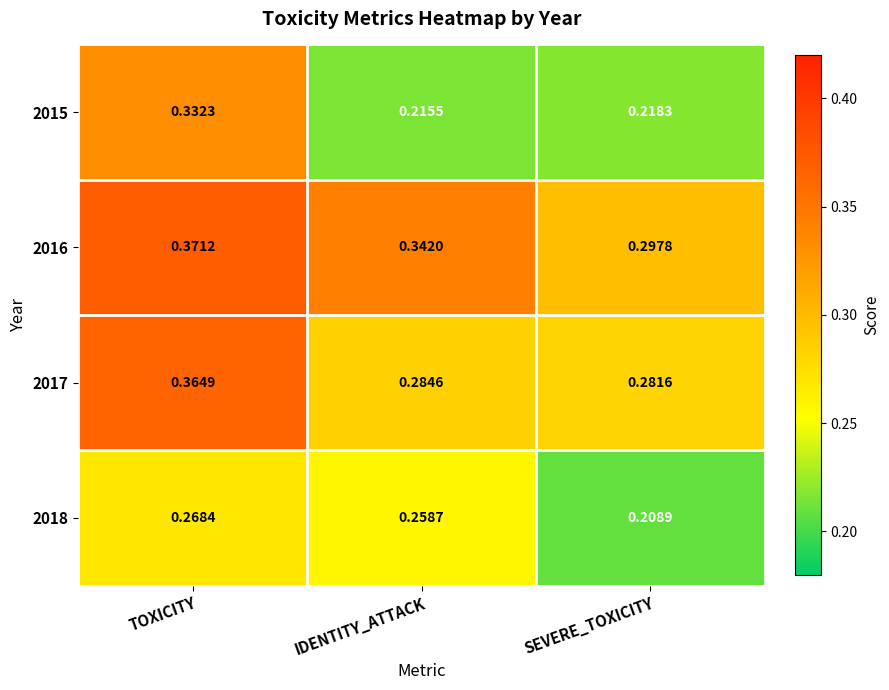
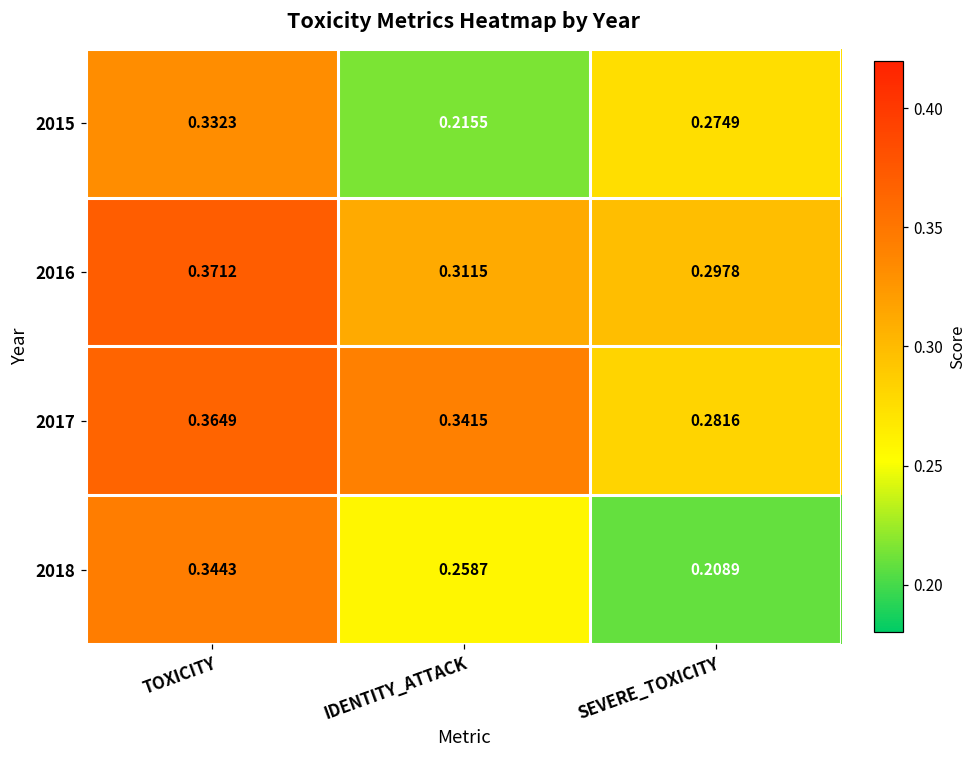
  {
    "2015": {
      "TOXICITY": 0.3323,
      "IDENTITY_ATTACK": 0.2155,
-     "SEVERE_TOXICITY": 0.2183
+     "SEVERE_TOXICITY": 0.2749
    },
    "2016": {
      "TOXICITY": 0.3712,
-     "IDENTITY_ATTACK": 0.3420,
+     "IDENTITY_ATTACK": 0.3115,
      "SEVERE_TOXICITY": 0.2978
    },
    "2017": {
      "TOXICITY": 0.3649,
-     "IDENTITY_ATTACK": 0.2846,
+     "IDENTITY_ATTACK": 0.3415,
      "SEVERE_TOXICITY": 0.2816
    },
    "2018": {
-     "TOXICITY": 0.2684,
+     "TOXICITY": 0.3443,
      "IDENTITY_ATTACK": 0.2587,
      "SEVERE_TOXICITY": 0.2089
    }
  }
